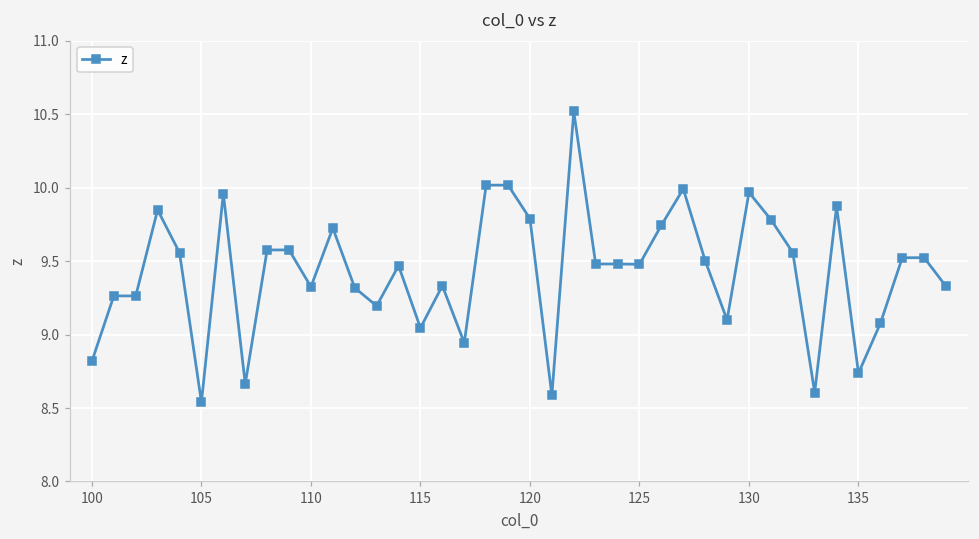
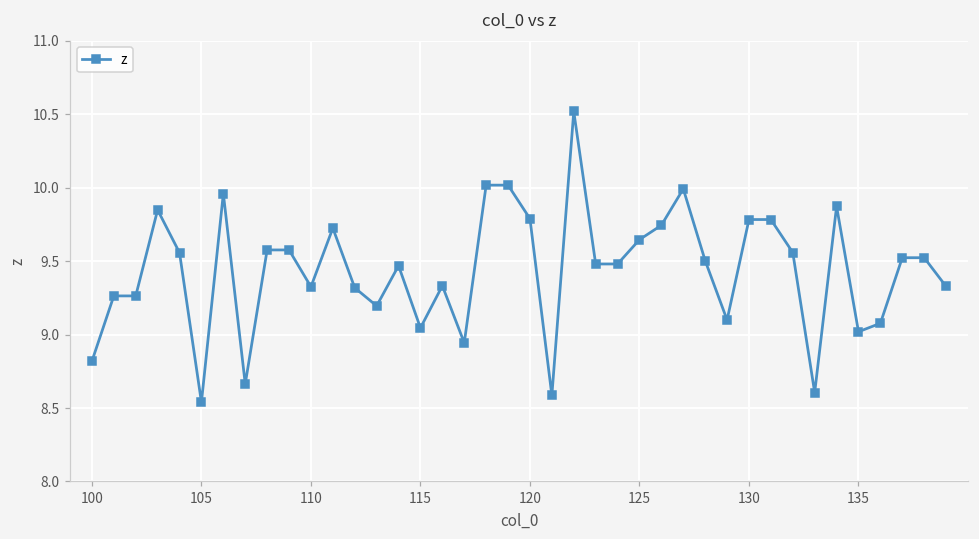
  {
    "100": 8.82,
    "105": 8.54,
    "110": 9.32,
    "115": 9.04,
    "120": 9.79,
-   "125": 9.48,
-   "130": 9.97,
-   "135": 8.74
+   "125": 9.65,
+   "130": 9.78,
+   "135": 9.02
  }
